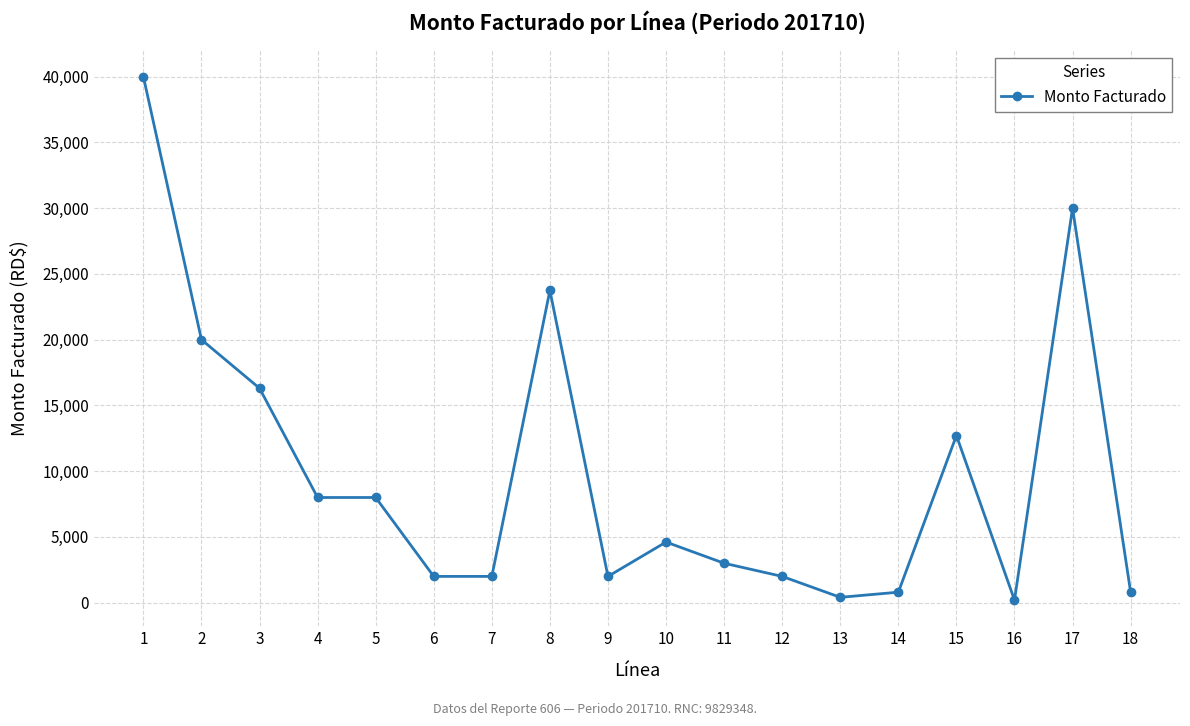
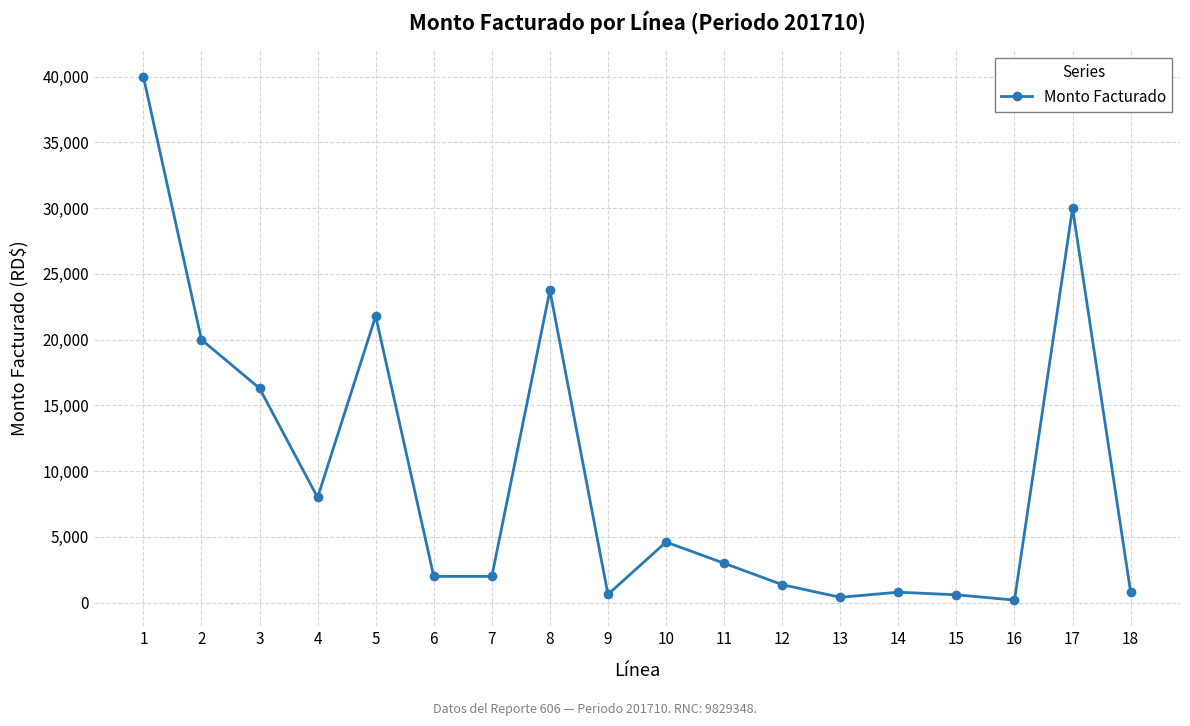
  {
    "1": "40,000",
    "2": "20,000",
    "3": "16,300",
    "4": "8,000",
-   "5": "8,000",
+   "5": "21,800",
    "6": "2,000",
    "7": "2,000",
    "8": "23,700",
-   "9": "2,000",
+   "9": "600",
    "10": "4,600",
    "11": "3,000",
-   "12": "2,000",
+   "12": "1,400",
    "13": "400",
    "14": "800",
-   "15": "12,700",
+   "15": "600",
    "16": "200",
    "17": "30,000",
    "18": "800"
  }
